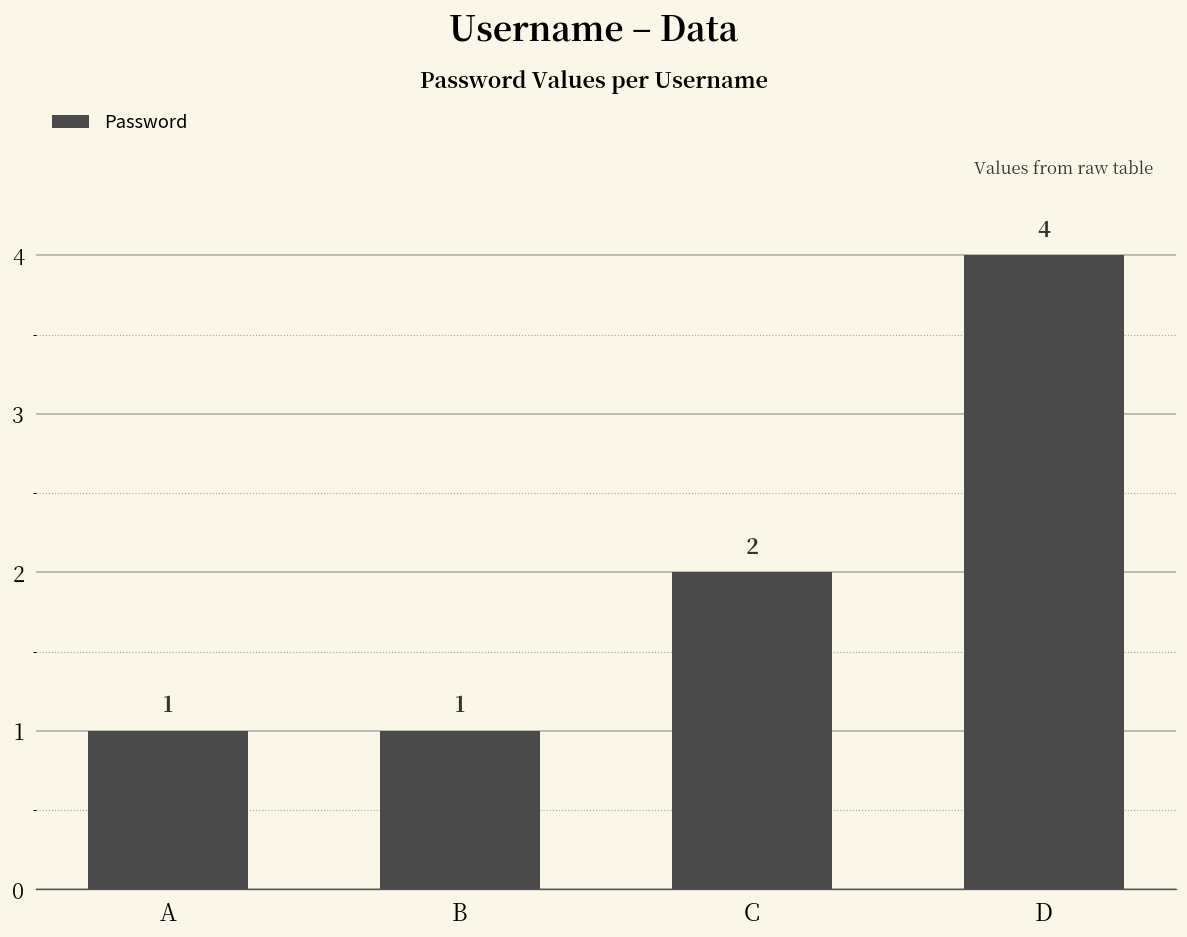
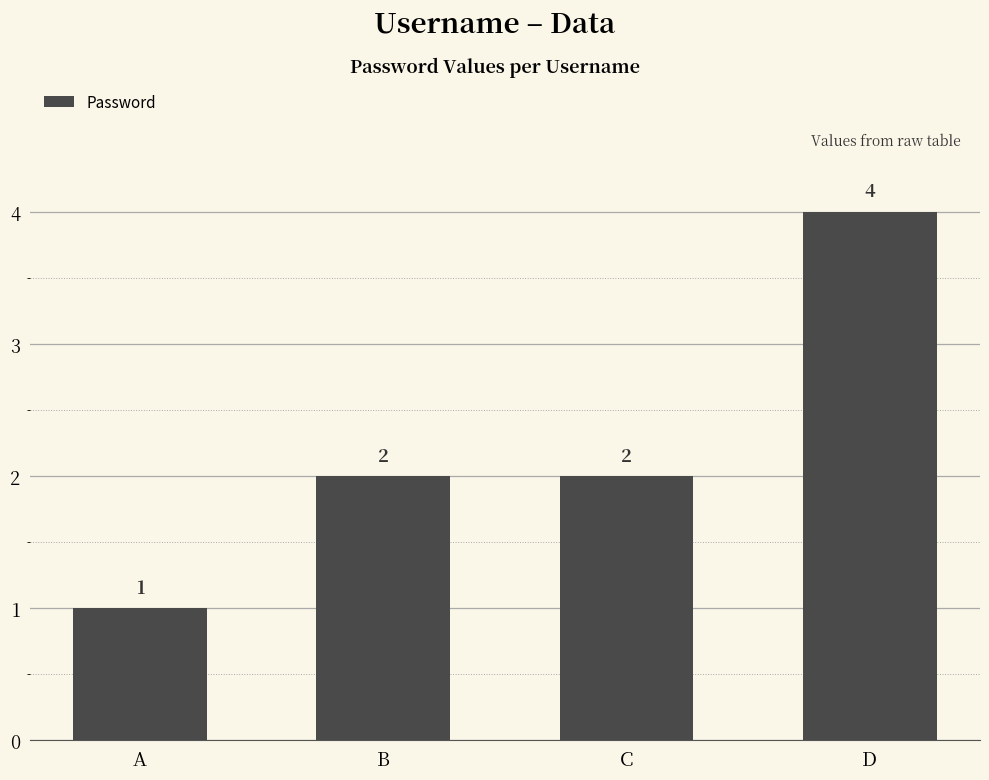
  {
    "A": 1,
-   "B": 1,
+   "B": 2,
    "C": 2,
    "D": 4
  }
